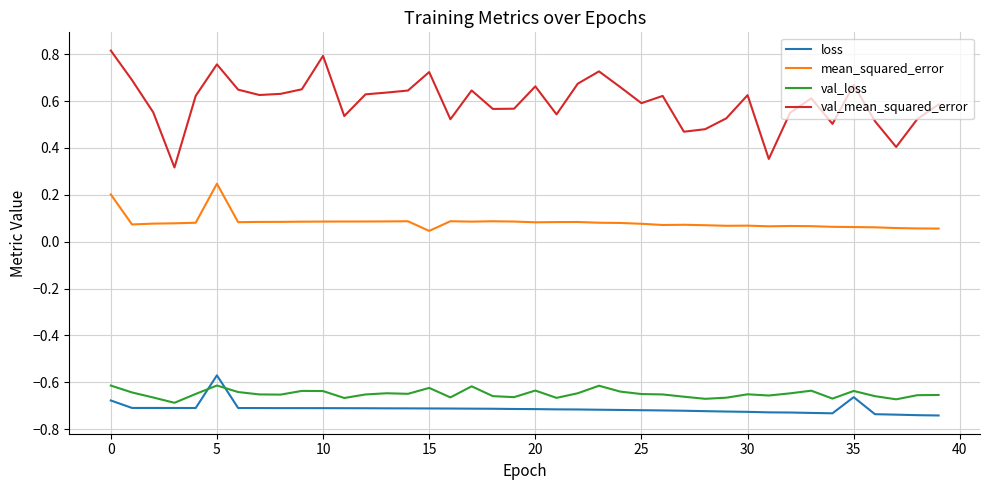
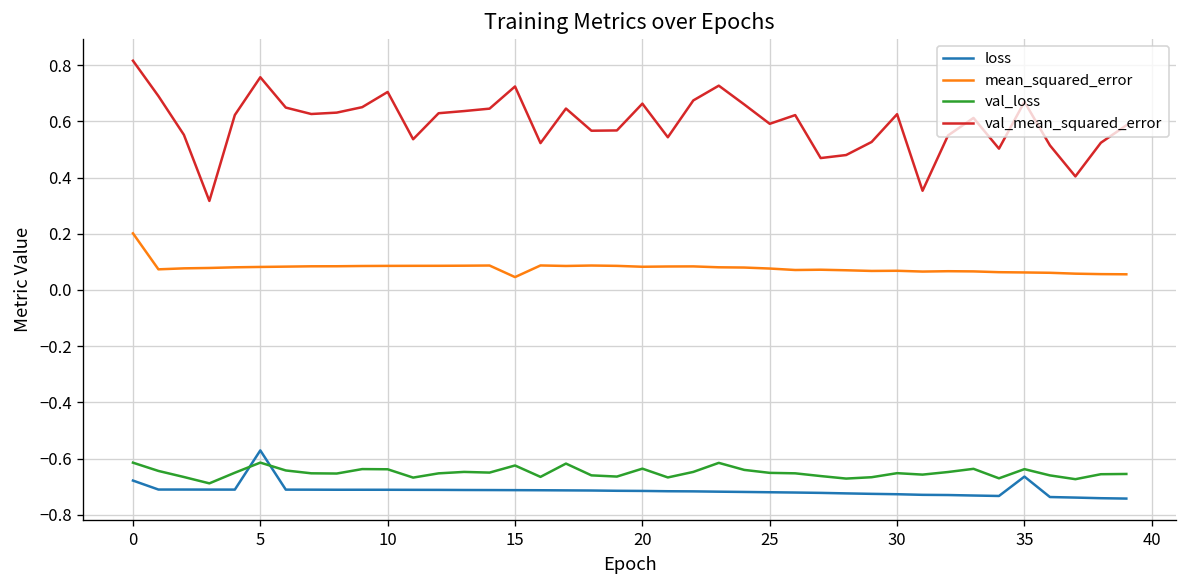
  {
    "loss": {
      "0": -0.68,
      "5": -0.57,
      "10": -0.71,
      "15": -0.71,
      "20": -0.71,
      "25": -0.72,
      "30": -0.73,
      "35": -0.66
    },
    "mean_squared_error": {
      "0": 0.20,
-     "5": 0.25,
+     "5": 0.08,
      "10": 0.09,
      "15": 0.05,
      "20": 0.08,
      "25": 0.08,
      "30": 0.07,
      "35": 0.06
    },
    "val_loss": {
      "0": -0.61,
      "5": -0.61,
      "10": -0.64,
      "15": -0.62,
      "20": -0.64,
      "25": -0.65,
      "30": -0.65,
      "35": -0.64
    },
    "val_mean_squared_error": {
      "0": 0.82,
      "5": 0.76,
-     "10": 0.79,
+     "10": 0.70,
      "15": 0.72,
      "20": 0.66,
      "25": 0.59,
      "30": 0.63
    }
  }
